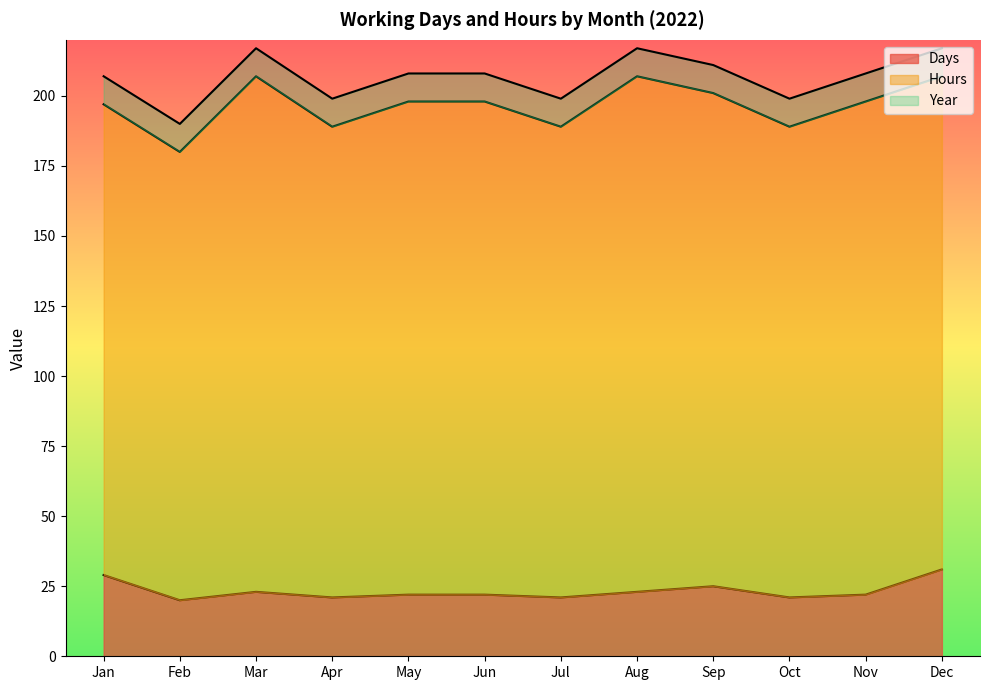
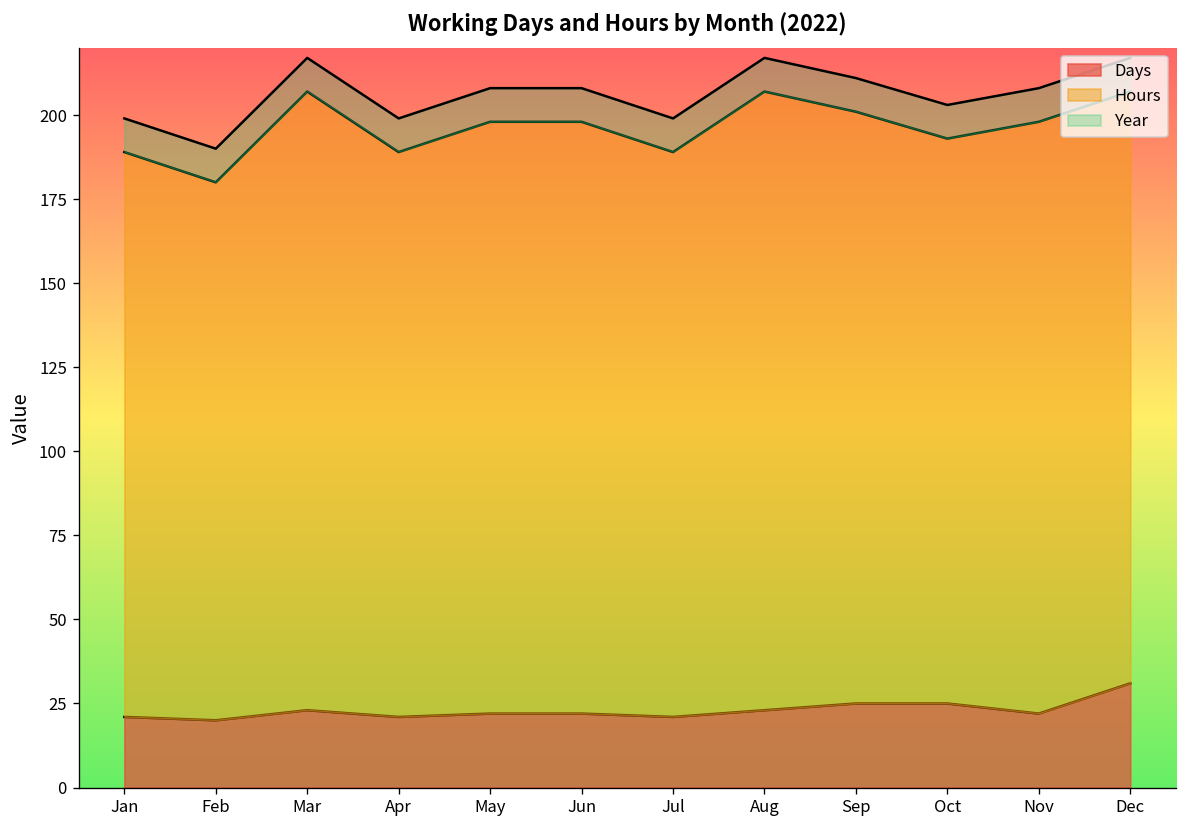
  {
    "Days": {
-     "Jan": 29,
+     "Jan": 21,
      "Feb": 20,
      "Mar": 23,
      "Apr": 21,
      "May": 22,
      "Jun": 22,
      "Jul": 21,
      "Aug": 23,
      "Sep": 25,
-     "Oct": 21,
+     "Oct": 25,
      "Nov": 22,
      "Dec": 31
    },
    "Hours": {
      "Jan": 168,
      "Feb": 160,
      "Mar": 184,
      "Apr": 168,
      "May": 176,
      "Jun": 176,
      "Jul": 168,
      "Aug": 184,
      "Sep": 176,
      "Oct": 168,
      "Nov": 176
    },
    "Year": {
      "Jan": 10,
      "Feb": 10,
      "Mar": 10,
      "Apr": 10,
      "May": 10,
      "Jun": 10,
      "Jul": 10,
      "Aug": 10,
      "Sep": 10,
      "Oct": 10,
      "Nov": 10
    }
  }
